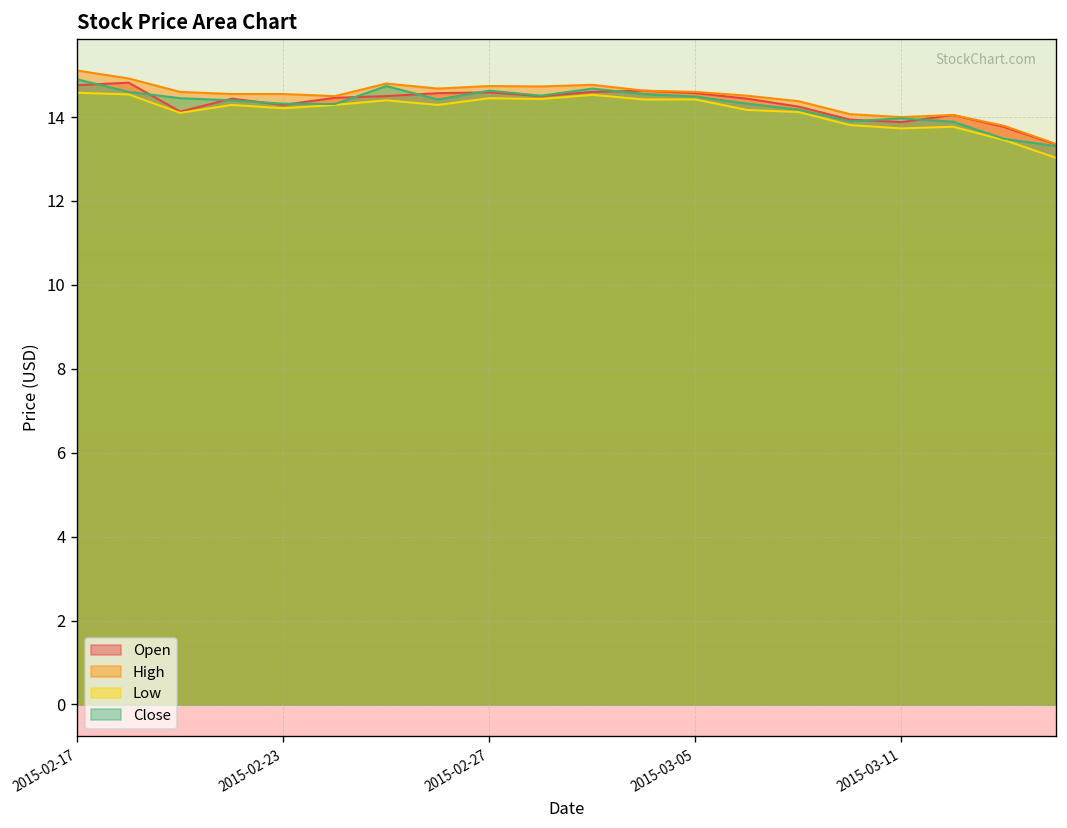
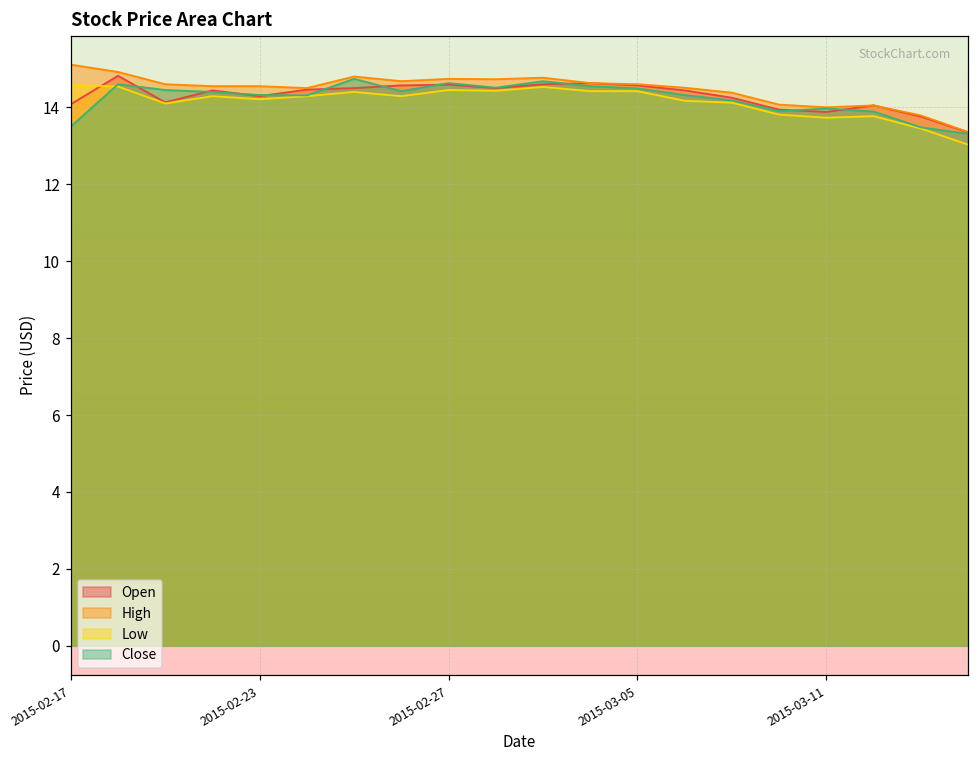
  {
    "Open": {
-     "2015-02-17": 14.8,
+     "2015-02-17": 14.1,
      "2015-03-11": 13.9
    },
    "Close": {
-     "2015-02-17": 14.9
+     "2015-02-17": 13.5
    }
  }
